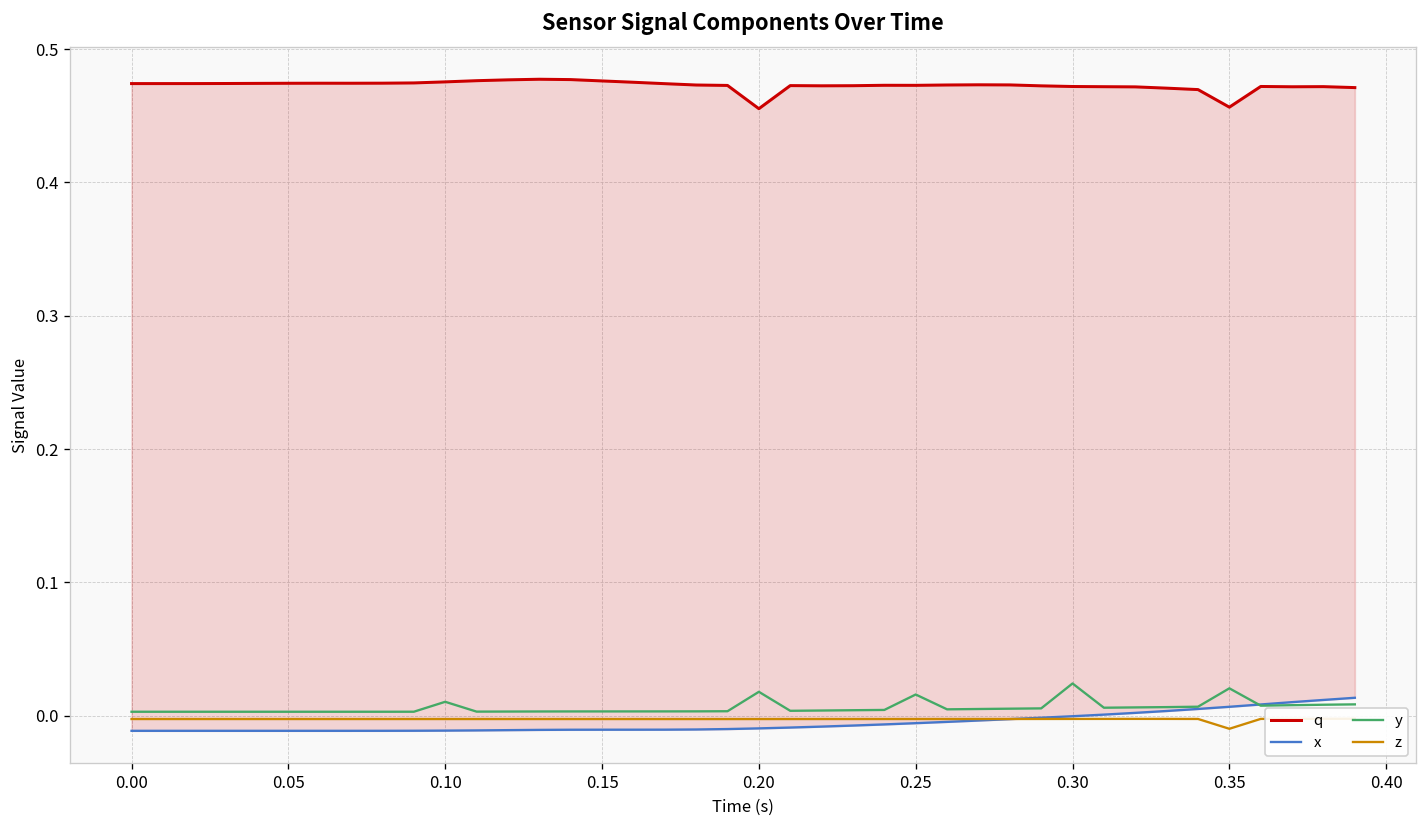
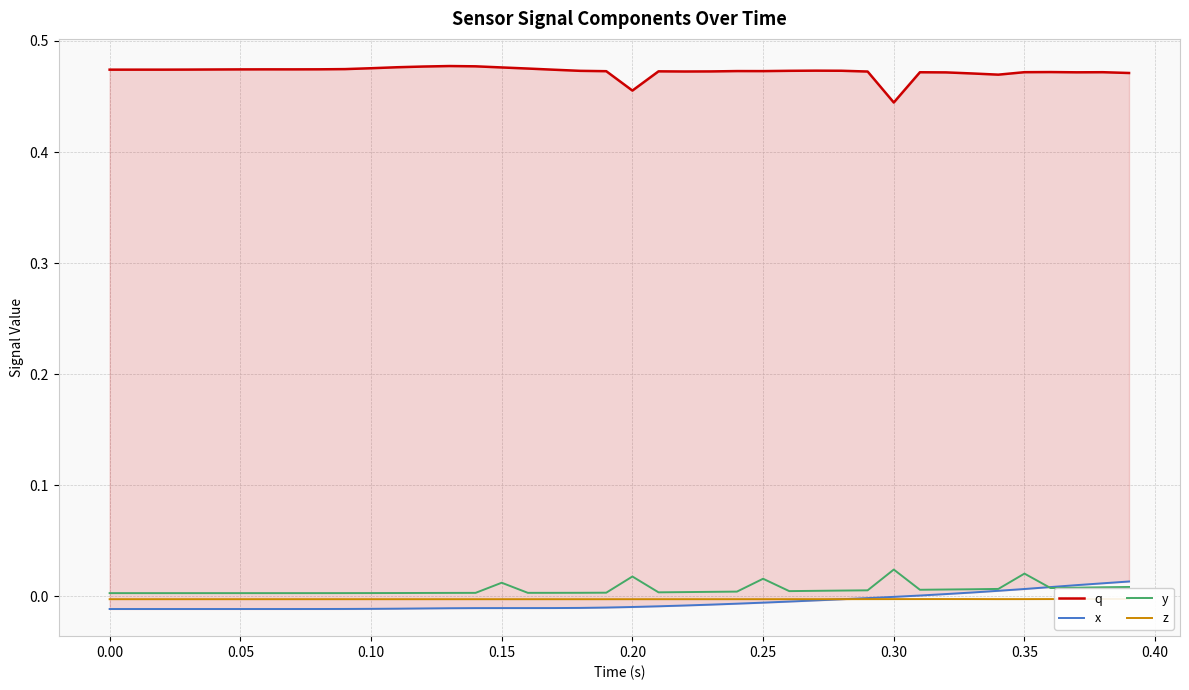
  {
    "q": {
      "0.00": 0.474,
      "0.05": 0.474,
      "0.10": 0.475,
      "0.15": 0.476,
      "0.20": 0.455,
      "0.25": 0.473,
-     "0.30": 0.472,
-     "0.35": 0.456
+     "0.30": 0.445,
+     "0.35": 0.472
    },
    "x": {
      "0.00": -0.011,
      "0.05": -0.011,
      "0.10": -0.011,
      "0.15": -0.010,
      "0.20": -0.009,
      "0.25": -0.006,
      "0.35": 0.007
    },
    "y": {
      "0.00": 0.003,
      "0.05": 0.003,
-     "0.10": 0.010,
-     "0.15": 0.003,
+     "0.10": 0.003,
+     "0.15": 0.012,
      "0.20": 0.018,
      "0.25": 0.016,
      "0.30": 0.024,
      "0.35": 0.021
    },
    "z": {
      "0.00": -0.002,
      "0.05": -0.002,
      "0.10": -0.002,
      "0.15": -0.002,
      "0.20": -0.002,
      "0.25": -0.002,
-     "0.35": -0.010
+     "0.35": -0.002
    }
  }
